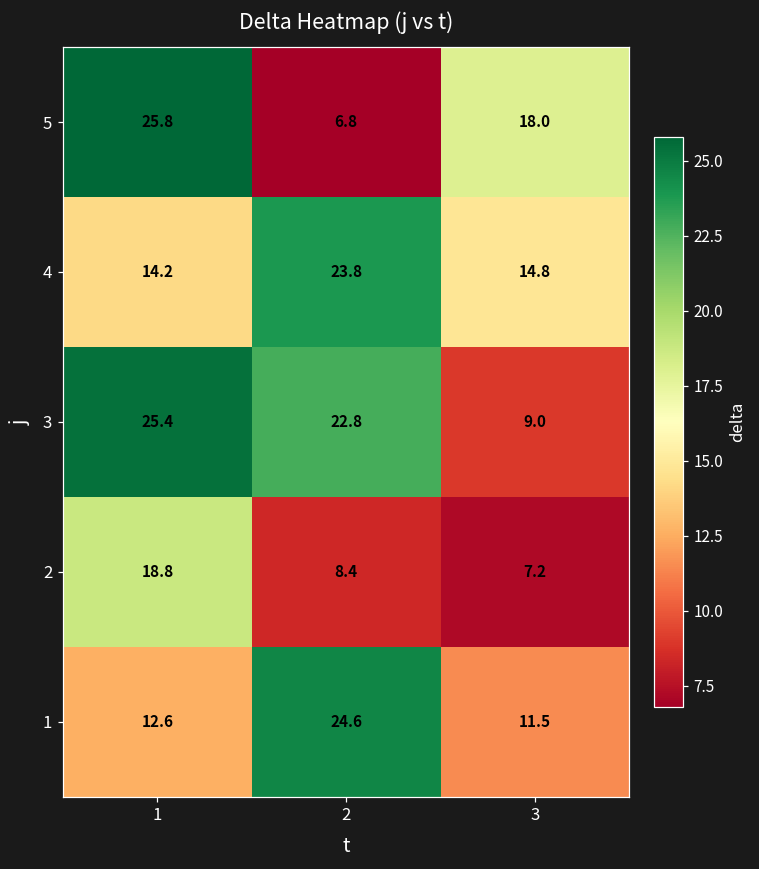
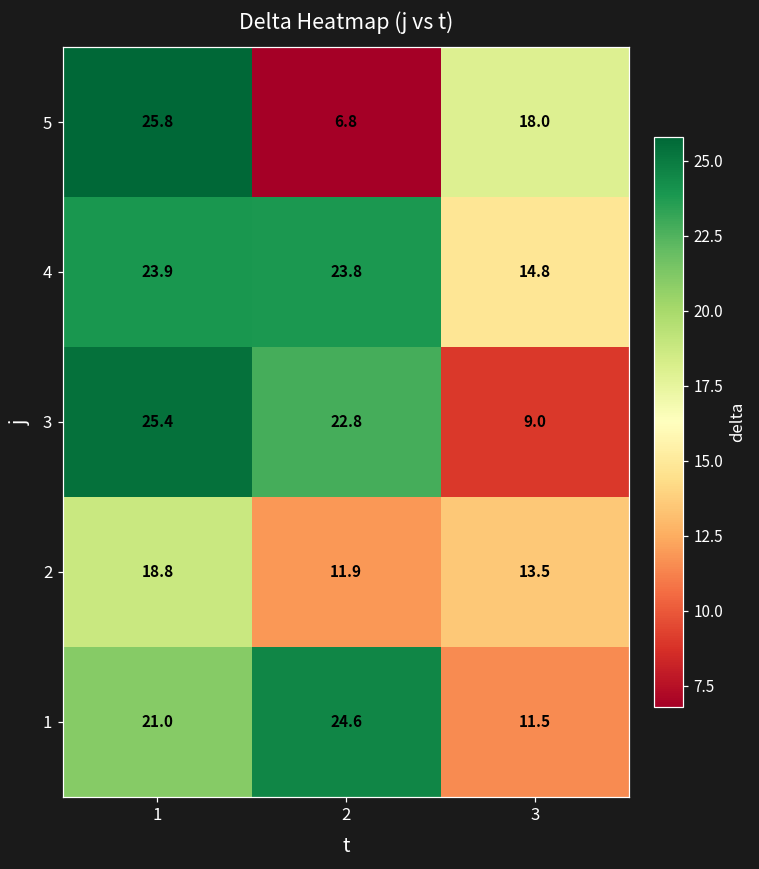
  {
    "5": {
      "1": 25.8,
      "2": 6.8,
      "3": 18.0
    },
    "4": {
-     "1": 14.2,
+     "1": 23.9,
      "2": 23.8,
      "3": 14.8
    },
    "3": {
      "1": 25.4,
      "2": 22.8,
      "3": 9.0
    },
    "2": {
      "1": 18.8,
-     "2": 8.4,
-     "3": 7.2
+     "2": 11.9,
+     "3": 13.5
    },
    "1": {
-     "1": 12.6,
+     "1": 21.0,
      "2": 24.6,
      "3": 11.5
    }
  }
